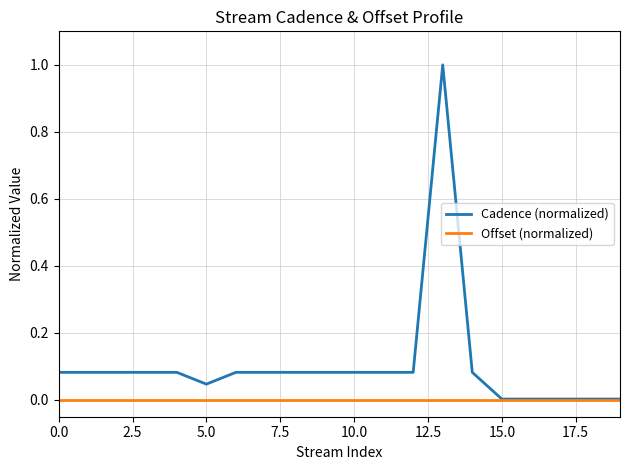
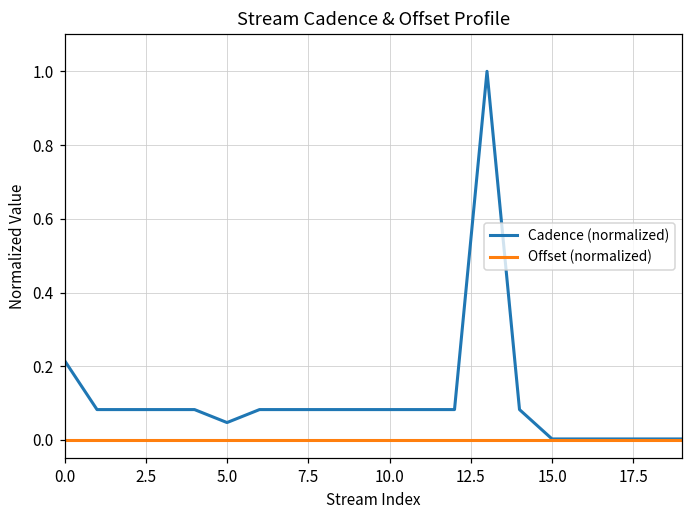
  {
    "Cadence (normalized)": {
-     "0.0": 0.08,
+     "0.0": 0.22,
      "5.0": 0.05,
      "10.0": 0.08
    },
    "Offset (normalized)": {
      "0.0": 0.00,
      "5.0": 0.00,
      "10.0": 0.00
    }
  }
